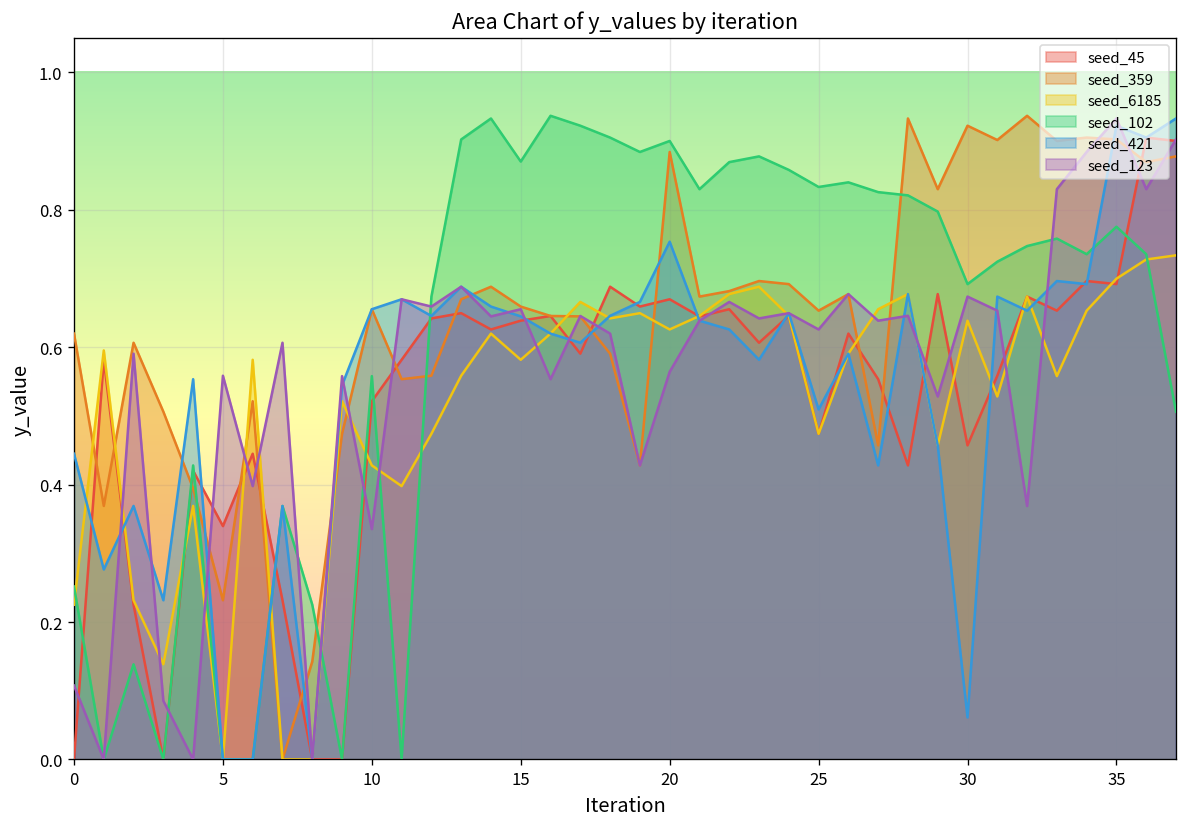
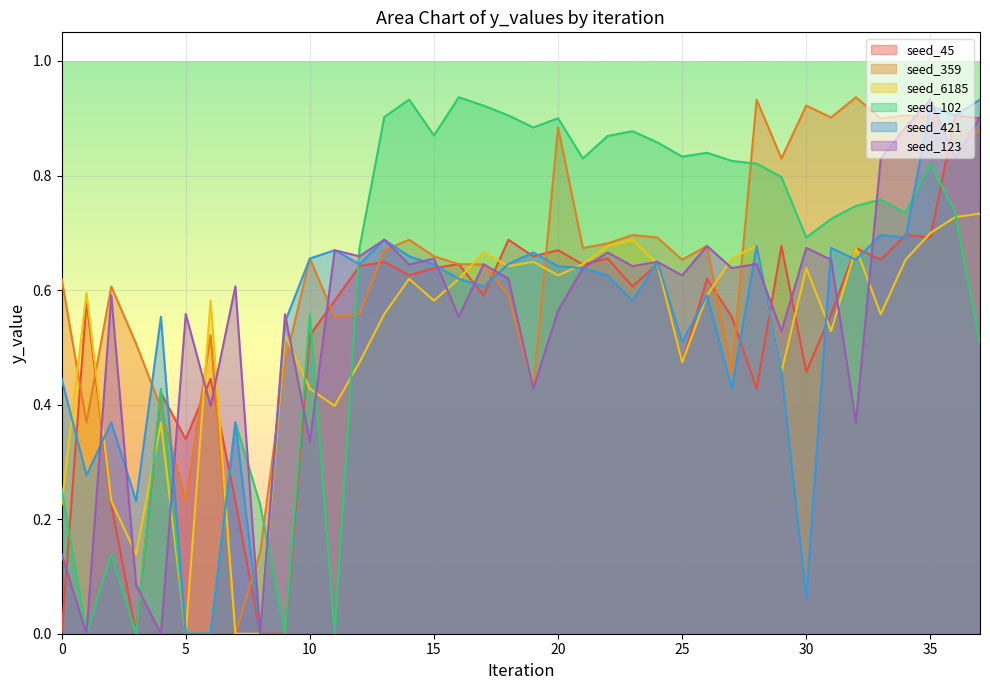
  {
    "seed_102": {
      "0": 0.25,
      "10": 0.56,
      "15": 0.87,
      "20": 0.90,
      "25": 0.83,
      "30": 0.69,
-     "35": 0.78
+     "35": 0.82
    },
    "seed_421": {
      "0": 0.44,
      "15": 0.64,
-     "20": 0.75,
+     "20": 0.64,
      "25": 0.51,
      "30": 0.06
    },
    "seed_123": {
-     "0": 0.11,
+     "0": 0.14,
      "5": 0.56,
      "10": 0.34,
      "20": 0.56,
      "25": 0.63,
      "30": 0.67
    }
  }
